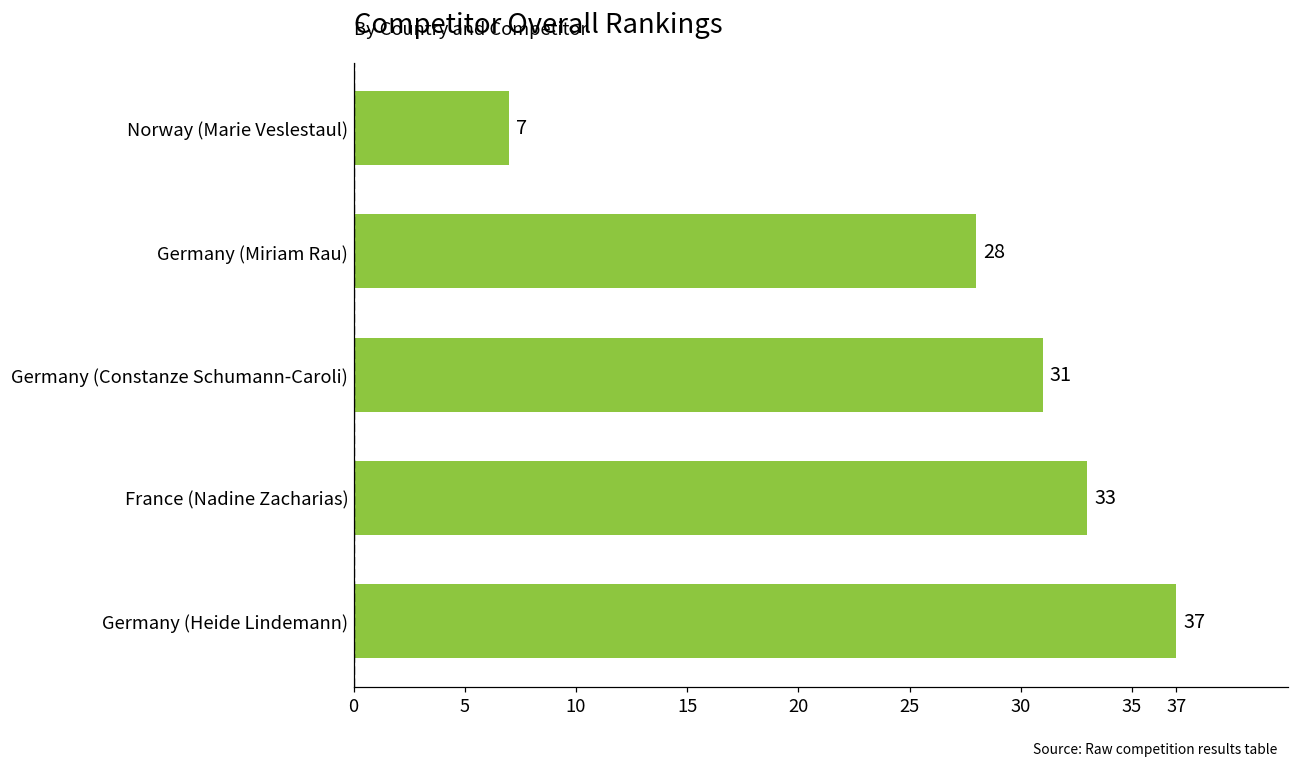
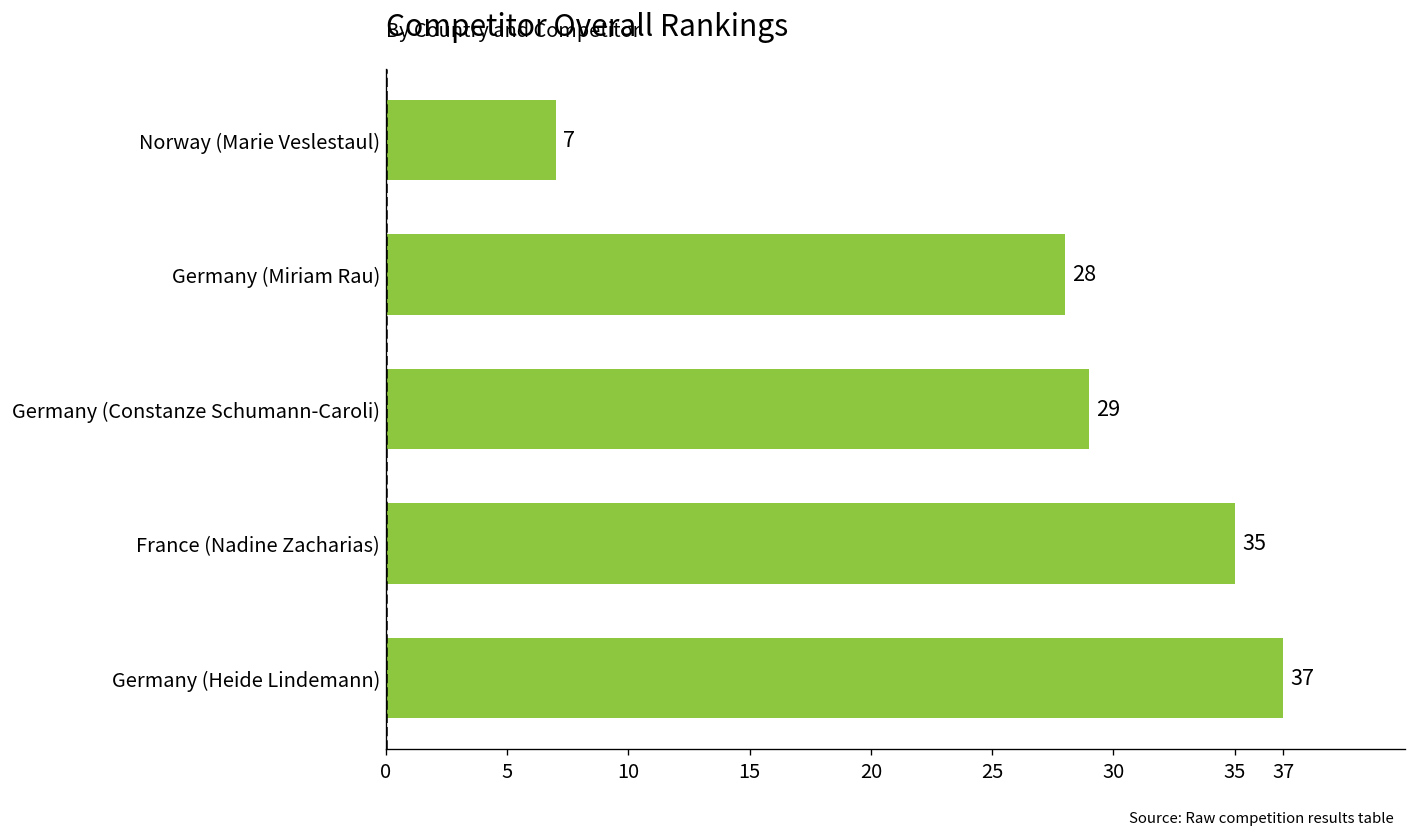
  {
    "Norway (Marie Veslestaul)": 7,
    "Germany (Miriam Rau)": 28,
-   "Germany (Constanze Schumann-Caroli)": 31,
-   "France (Nadine Zacharias)": 33,
+   "Germany (Constanze Schumann-Caroli)": 29,
+   "France (Nadine Zacharias)": 35,
    "Germany (Heide Lindemann)": 37
  }
